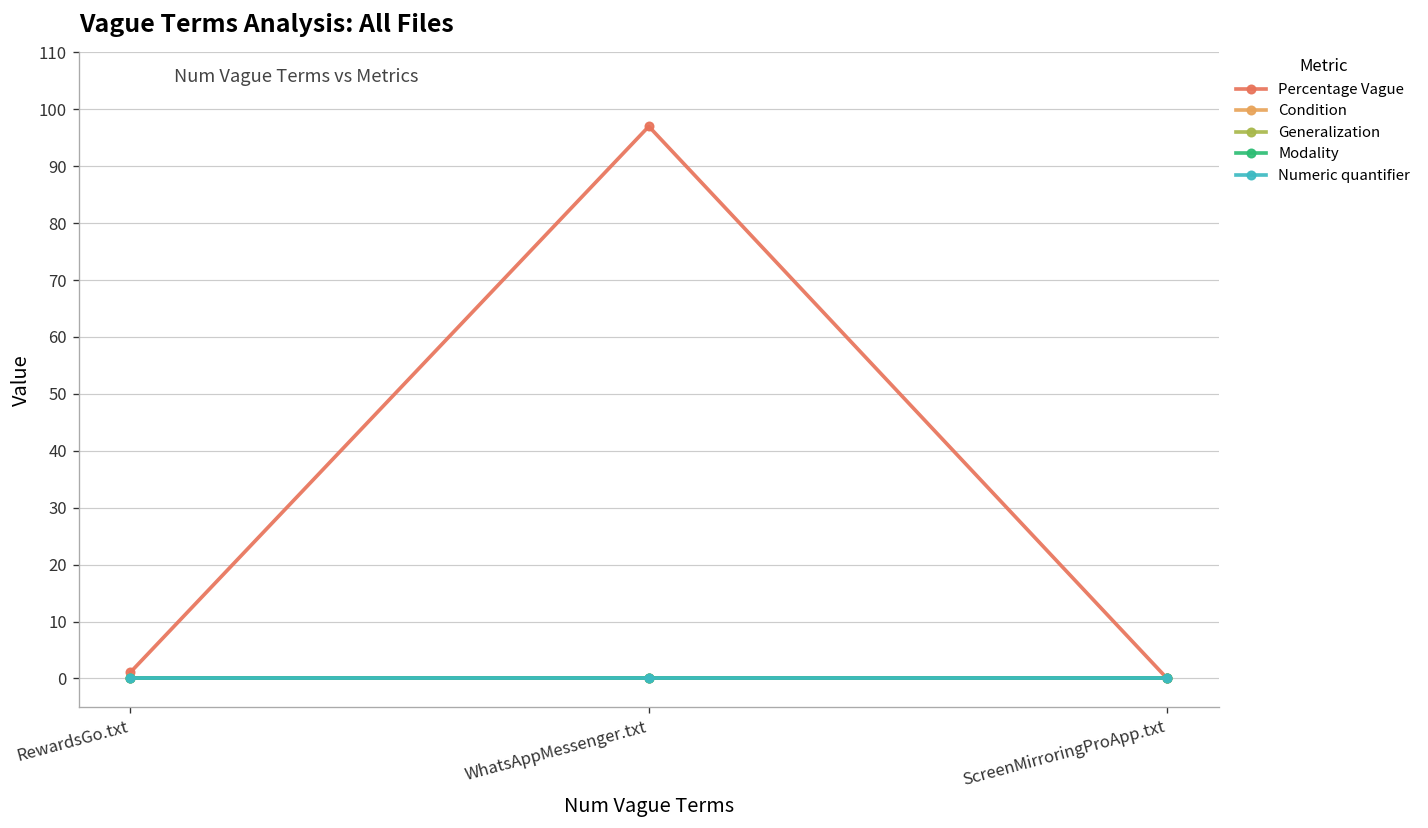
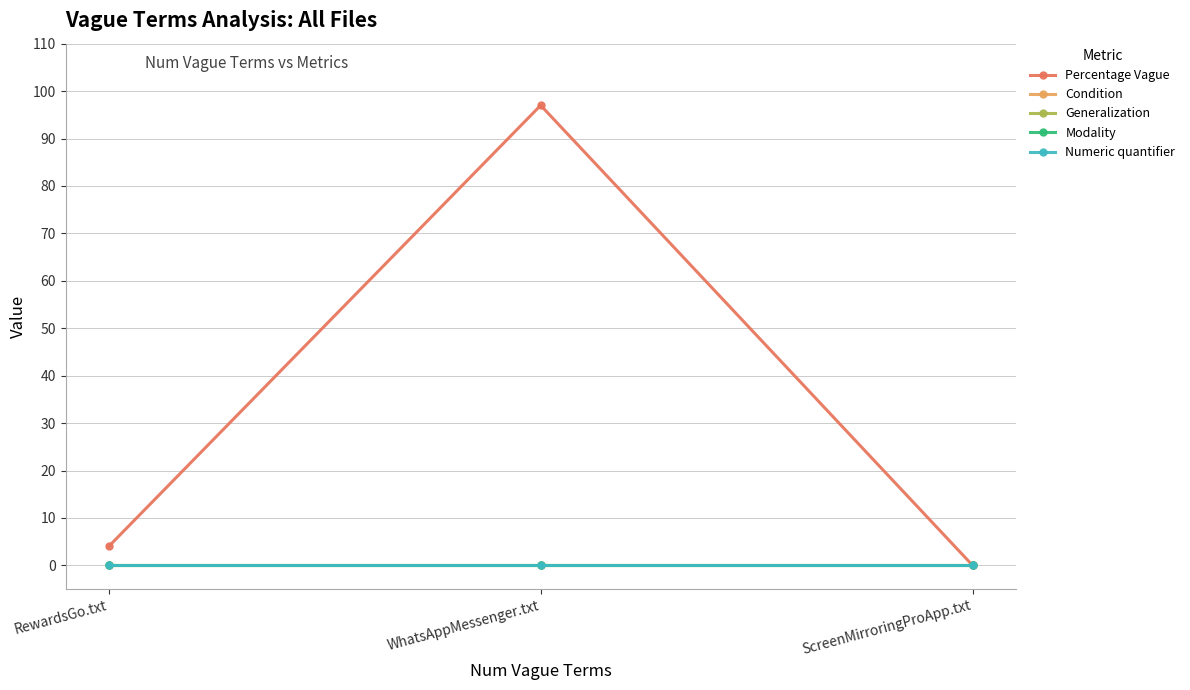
  {
    "Percentage Vague": {
-     "RewardsGo.txt": 1,
+     "RewardsGo.txt": 4,
      "WhatsAppMessenger.txt": 97
    },
    "Numeric quantifier": {
      "RewardsGo.txt": 0,
      "WhatsAppMessenger.txt": 0
    }
  }
